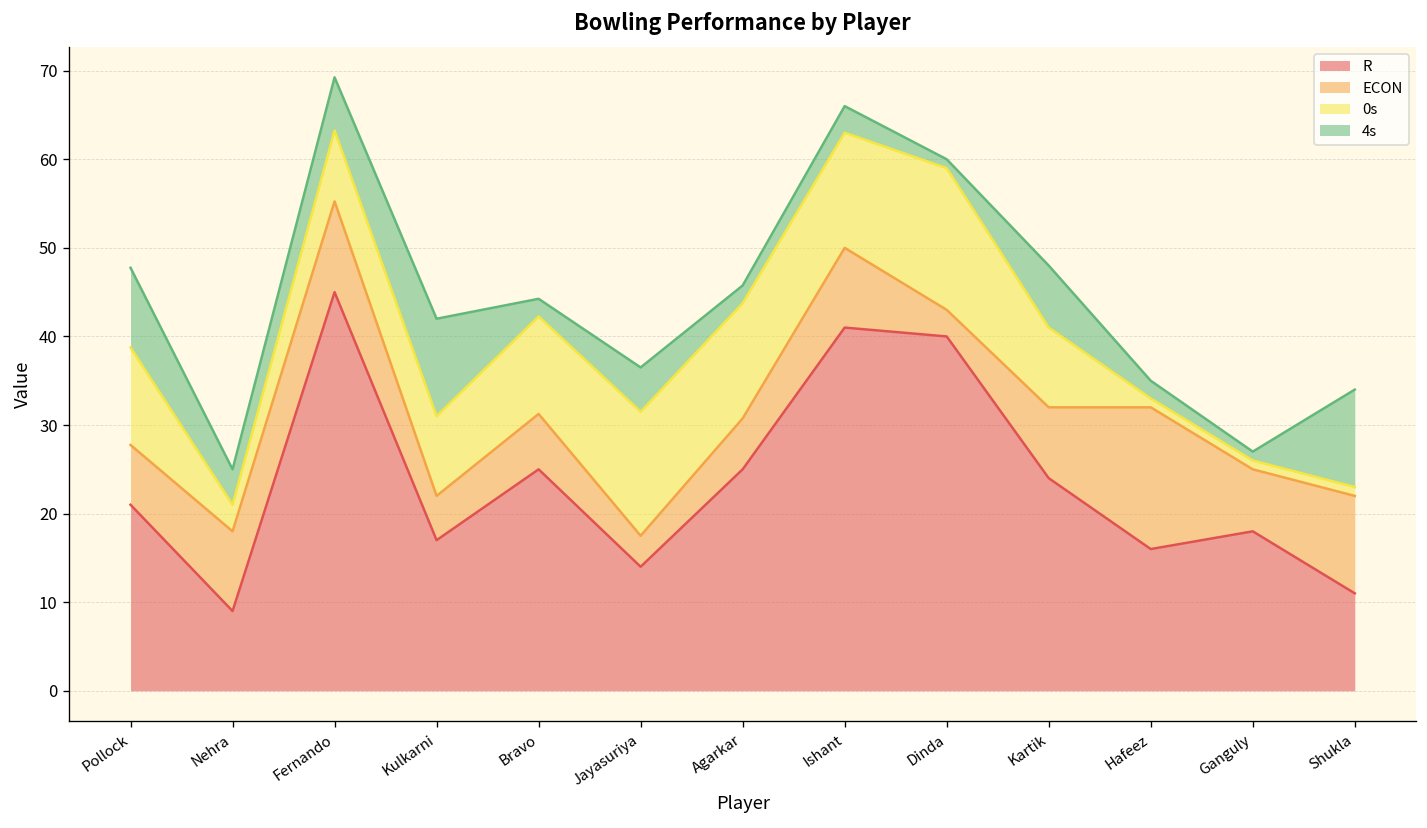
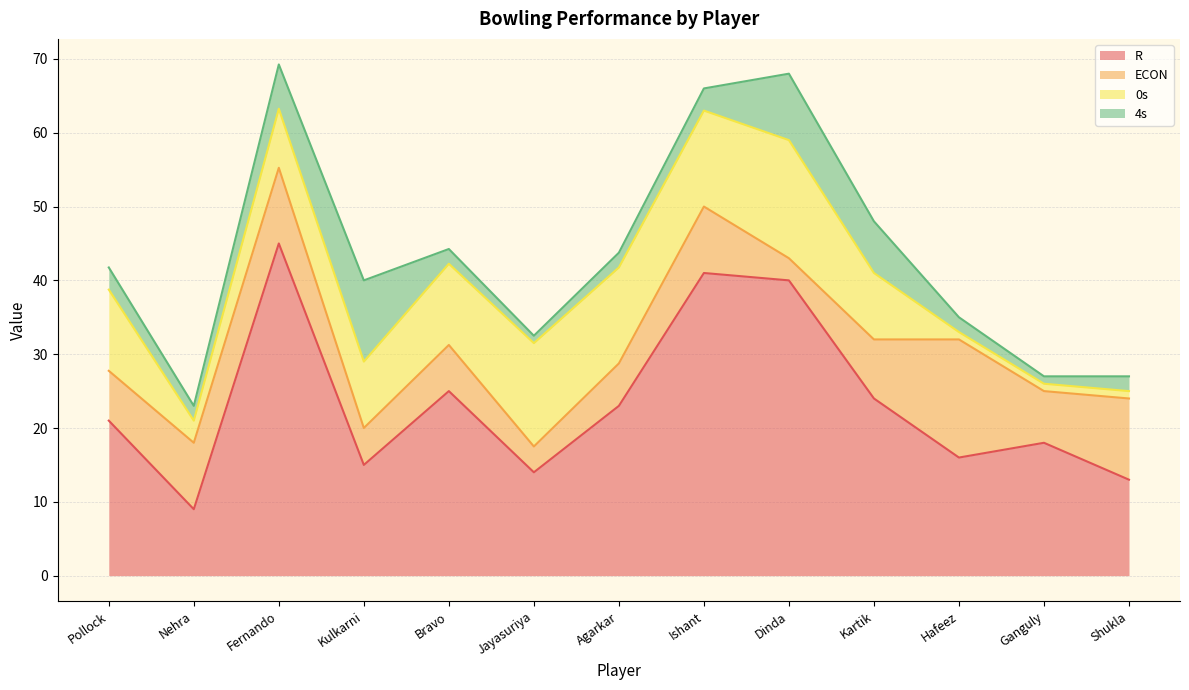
  {
    "R": {
      "Pollock": 21,
      "Nehra": 9,
      "Fernando": 45,
-     "Kulkarni": 17,
+     "Kulkarni": 15,
      "Bravo": 25,
      "Jayasuriya": 14,
-     "Agarkar": 25,
+     "Agarkar": 23,
      "Ishant": 41,
      "Dinda": 40,
      "Kartik": 24,
      "Hafeez": 16,
      "Ganguly": 18,
-     "Shukla": 11
+     "Shukla": 13
    },
    "4s": {
-     "Pollock": 9,
-     "Nehra": 4,
+     "Pollock": 3,
+     "Nehra": 2,
      "Fernando": 6,
      "Kulkarni": 11,
      "Bravo": 2,
-     "Jayasuriya": 5,
+     "Jayasuriya": 1,
      "Agarkar": 2,
      "Ishant": 3,
-     "Dinda": 1,
+     "Dinda": 9,
      "Kartik": 7,
      "Hafeez": 2,
      "Ganguly": 1,
-     "Shukla": 11
+     "Shukla": 2
    }
  }
